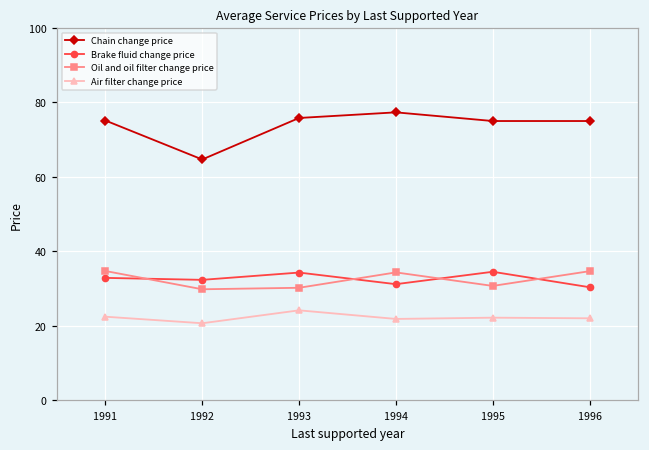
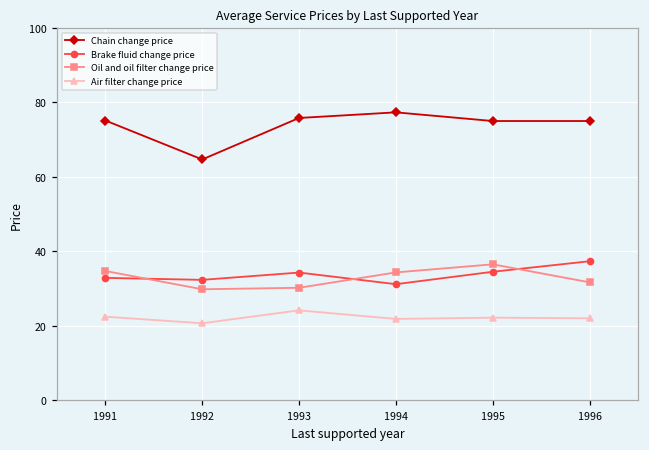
  {
    "Chain change price": {
      "1991": 75,
      "1992": 65,
      "1993": 76,
      "1994": 77,
      "1995": 75,
      "1996": 75
    },
    "Brake fluid change price": {
      "1991": 33,
      "1992": 32,
      "1993": 34,
      "1994": 31,
      "1995": 35,
-     "1996": 30
+     "1996": 37
    },
    "Oil and oil filter change price": {
      "1991": 35,
      "1992": 30,
      "1993": 30,
      "1994": 34,
-     "1995": 31,
-     "1996": 35
+     "1995": 37,
+     "1996": 32
    },
    "Air filter change price": {
      "1991": 22,
      "1992": 21,
      "1993": 24,
      "1994": 22,
      "1995": 22,
      "1996": 22
    }
  }
